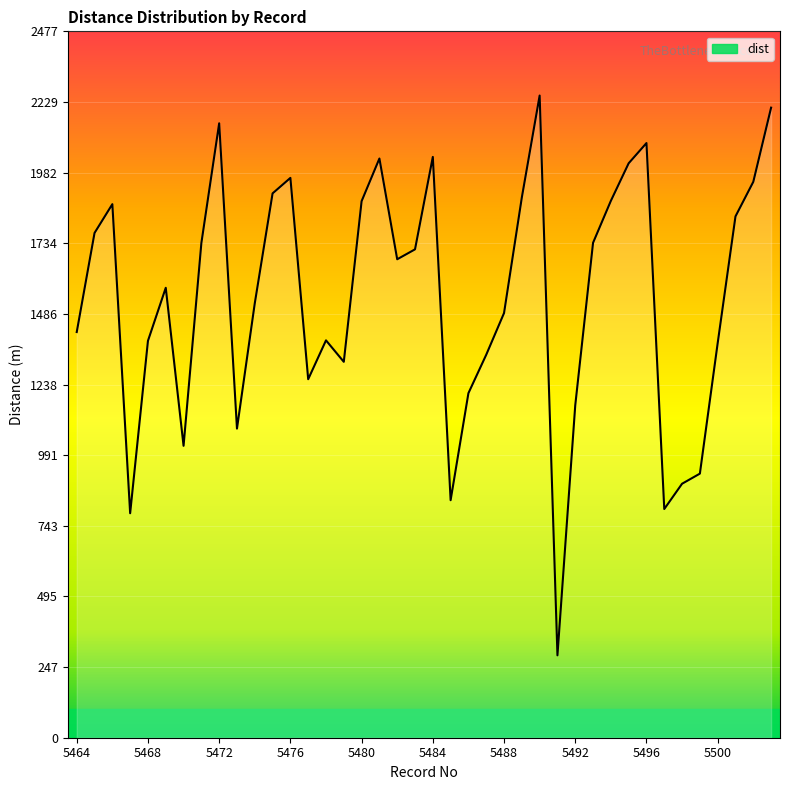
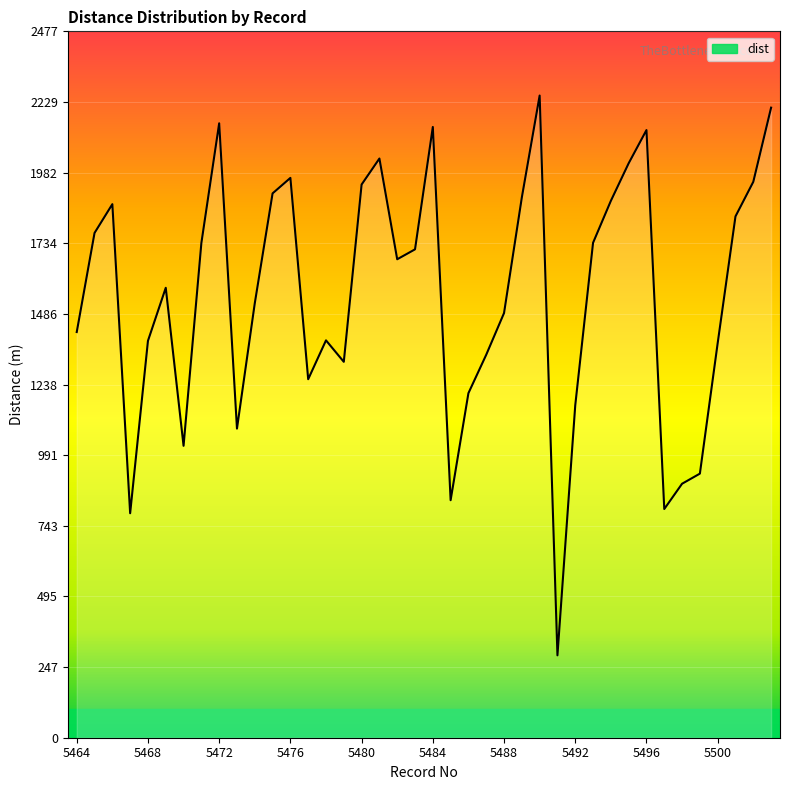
  {
    "5464": 1420,
    "5468": 1390,
    "5472": 2160,
    "5476": 1960,
-   "5480": 1880,
-   "5484": 2040,
+   "5480": 1940,
+   "5484": 2140,
    "5488": 1490,
    "5492": 1170,
-   "5496": 2090,
+   "5496": 2130,
    "5500": 1380
  }
